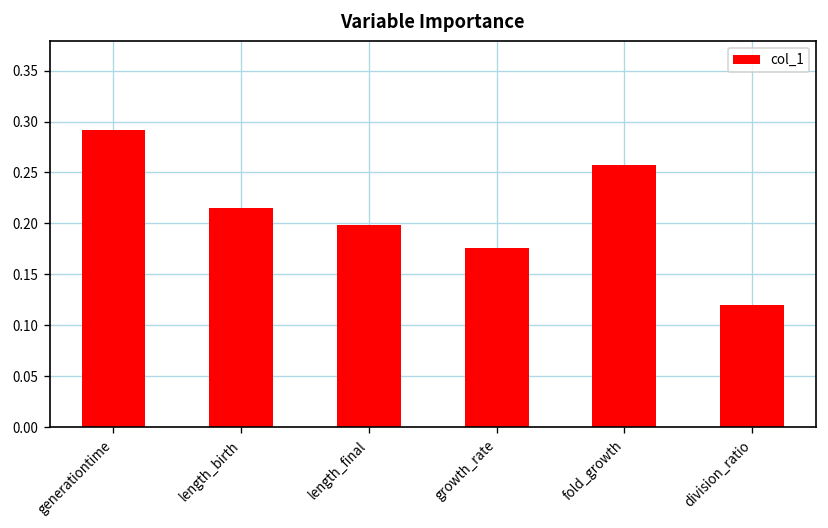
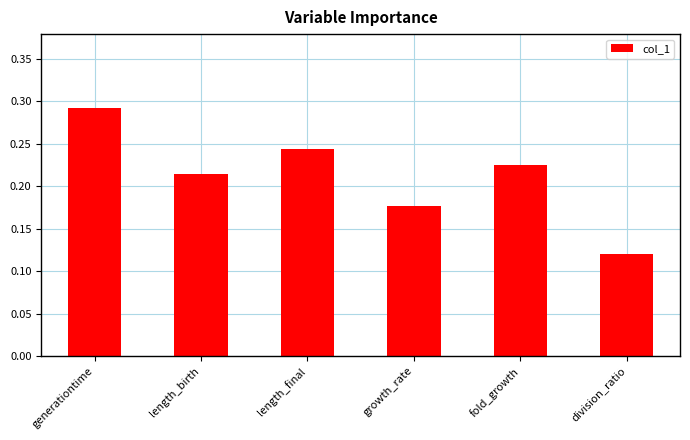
  {
    "generationtime": 0.29,
    "length_birth": 0.21,
-   "length_final": 0.20,
+   "length_final": 0.24,
    "growth_rate": 0.18,
-   "fold_growth": 0.26,
+   "fold_growth": 0.22,
    "division_ratio": 0.12
  }
